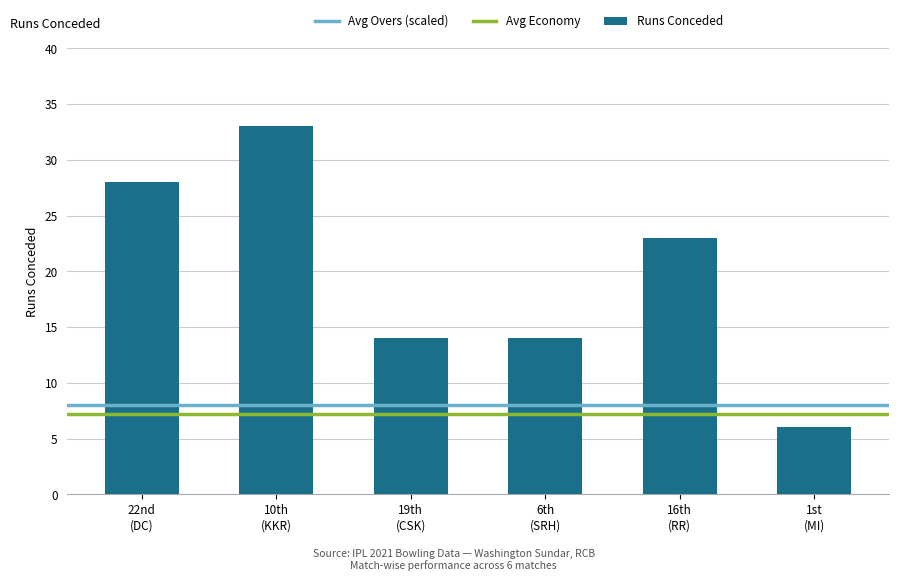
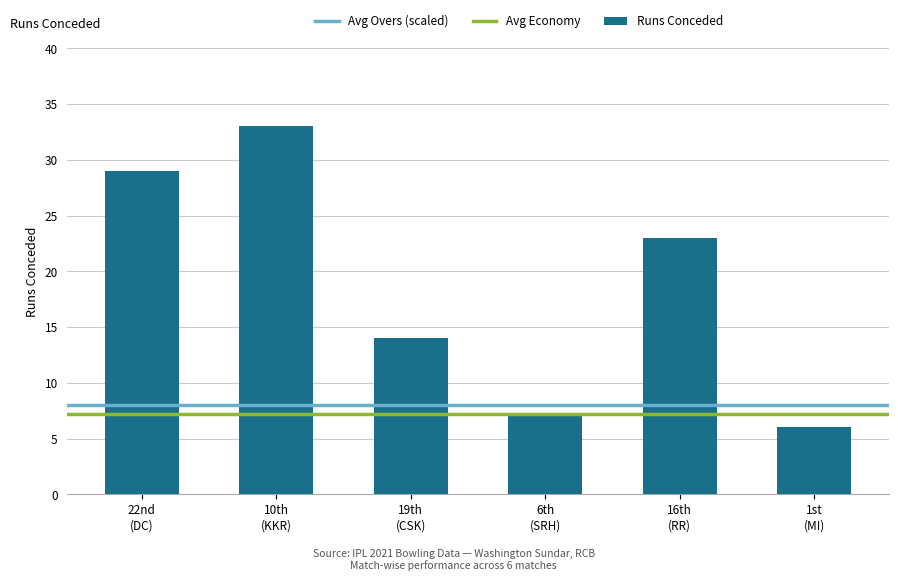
  {
-   "22nd (DC)": 28,
+   "22nd (DC)": 29,
    "10th (KKR)": 33,
    "19th (CSK)": 14,
-   "6th (SRH)": 14,
+   "6th (SRH)": 7,
    "16th (RR)": 23,
    "1st (MI)": 6
  }
